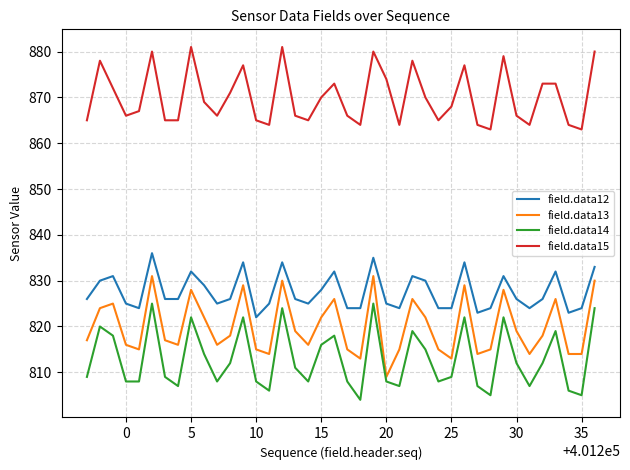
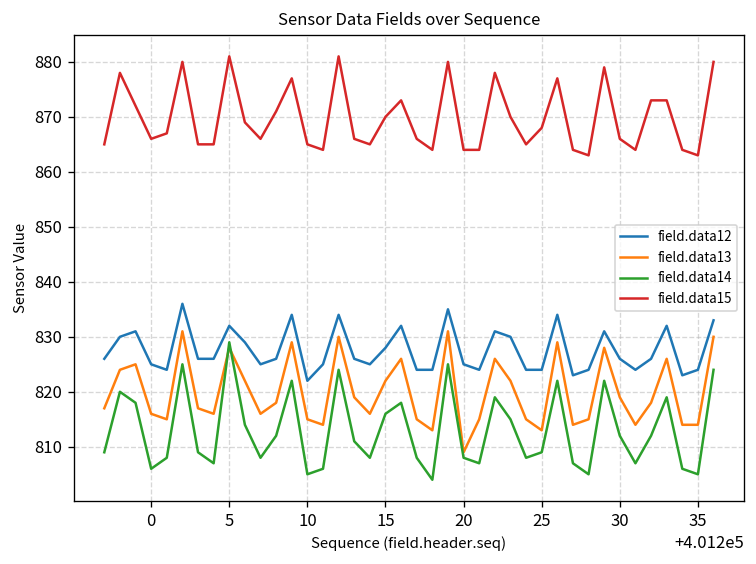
  {
    "field.data12": {
      "0": 825,
      "5": 832,
      "10": 822,
      "15": 828,
      "20": 825,
      "25": 824,
      "30": 826,
      "35": 824
    },
    "field.data13": {
      "0": 816,
      "5": 828,
      "10": 815,
      "15": 822,
      "20": 809,
      "25": 813,
      "30": 819,
      "35": 814
    },
    "field.data14": {
-     "0": 808,
-     "5": 822,
-     "10": 808,
+     "0": 806,
+     "5": 829,
+     "10": 805,
      "15": 816,
      "20": 808,
      "25": 809,
      "30": 812,
      "35": 805
    },
    "field.data15": {
      "0": 866,
      "5": 881,
      "10": 865,
      "15": 870,
-     "20": 874,
+     "20": 864,
      "25": 868,
      "30": 866,
      "35": 863
    }
  }
